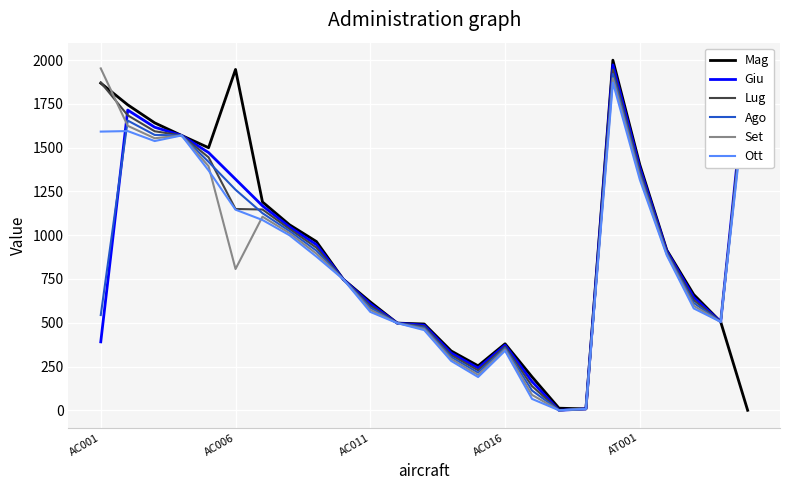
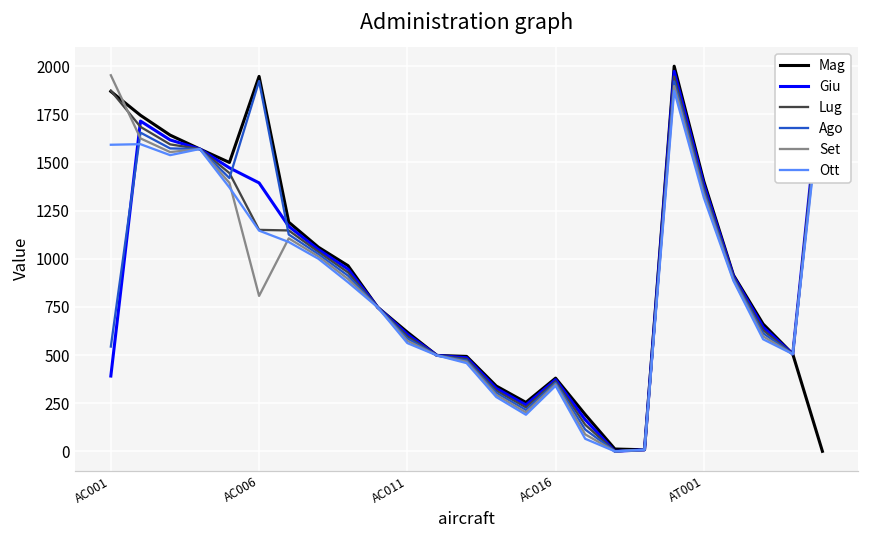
  {
    "Mag": {
      "AC006": 1950,
      "AT001": 1400
    },
    "Giu": {
      "AC001": 390,
-     "AC006": 1320,
+     "AC006": 1390,
      "AT001": 1390
    },
    "Lug": {
      "AT001": 1370
    },
    "Ago": {
      "AC001": 540,
-     "AC006": 1260,
+     "AC006": 1920,
      "AT001": 1350
    },
    "Set": {
      "AC001": 1950,
      "AC006": 810,
      "AT001": 1330
    },
    "Ott": {
      "AC001": 1590,
      "AT001": 1320
    }
  }
